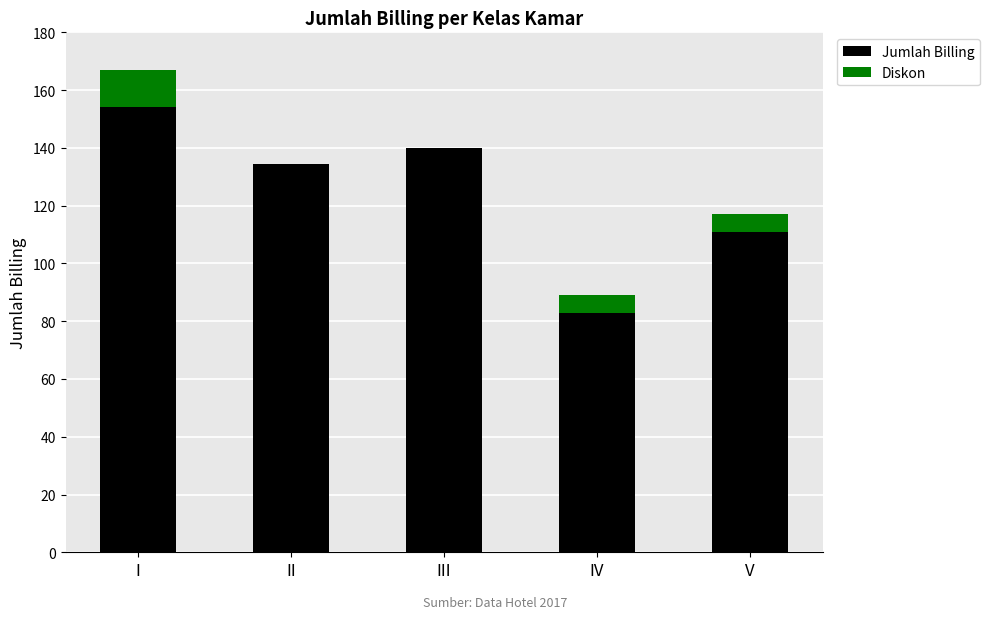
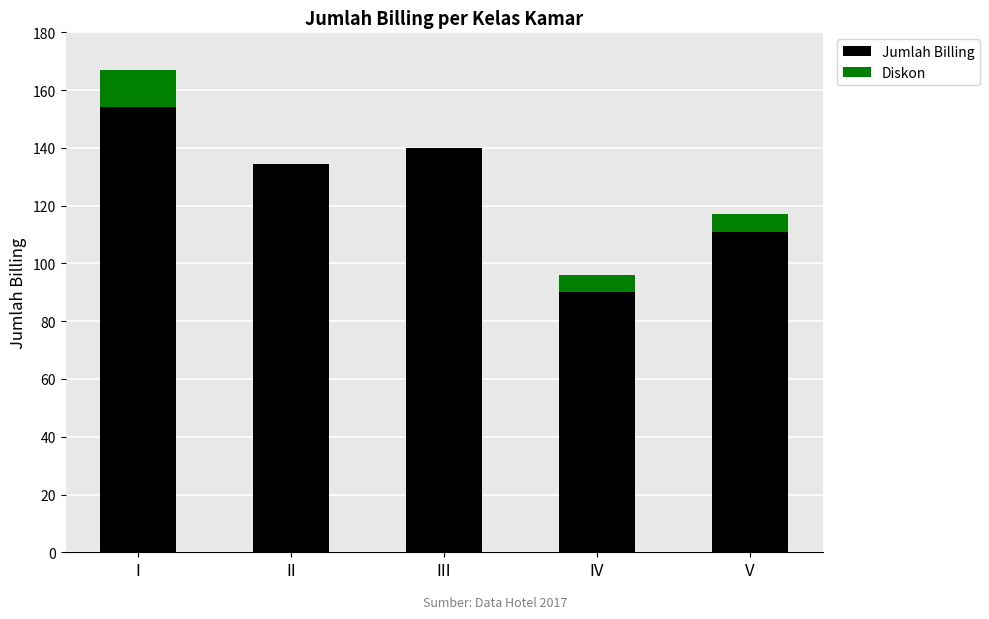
  {
    "Jumlah Billing": {
      "I": 154,
      "II": 134,
      "III": 140,
-     "IV": 83,
+     "IV": 90,
      "V": 111
    },
    "Diskon": {
      "I": 13,
      "II": 0,
      "III": 0,
      "IV": 6,
      "V": 6
    }
  }
